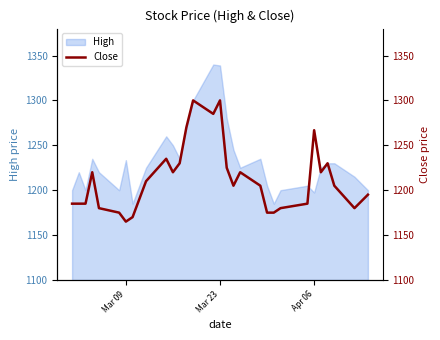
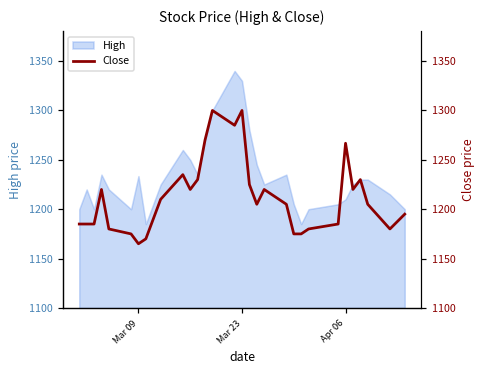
  {
    "High": {
      "Mar 09": 1230,
-     "Mar 23": 1340,
-     "Apr 06": 1200
+     "Mar 23": 1330,
+     "Apr 06": 1210
    },
    "Close": {
      "Mar 09": 1170,
      "Mar 23": 1300,
      "Apr 06": 1270
    }
  }
